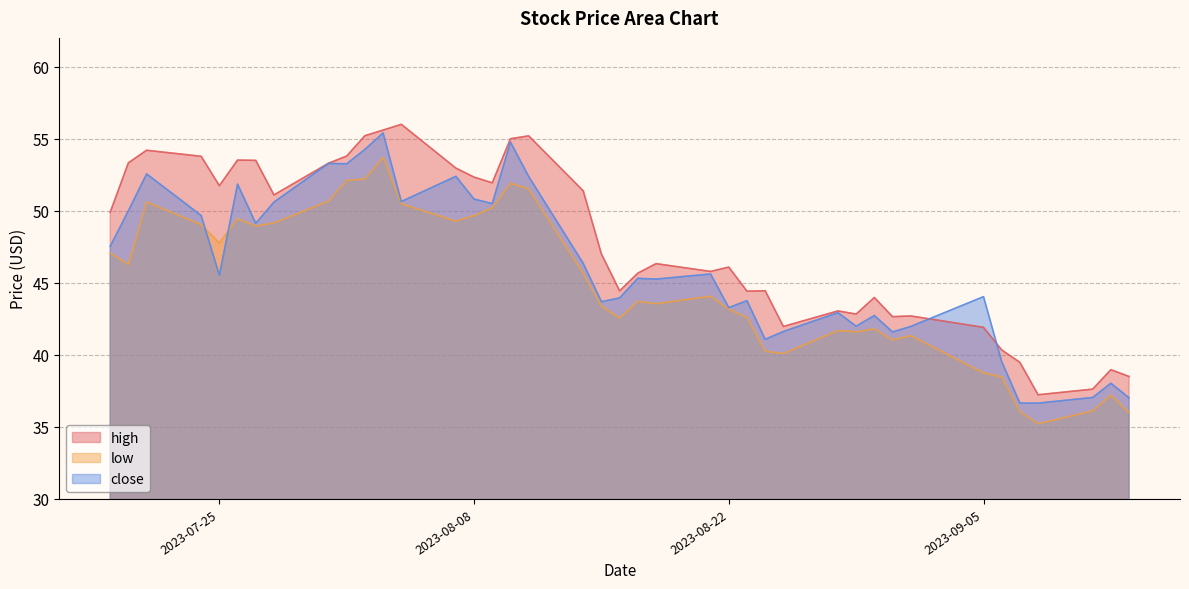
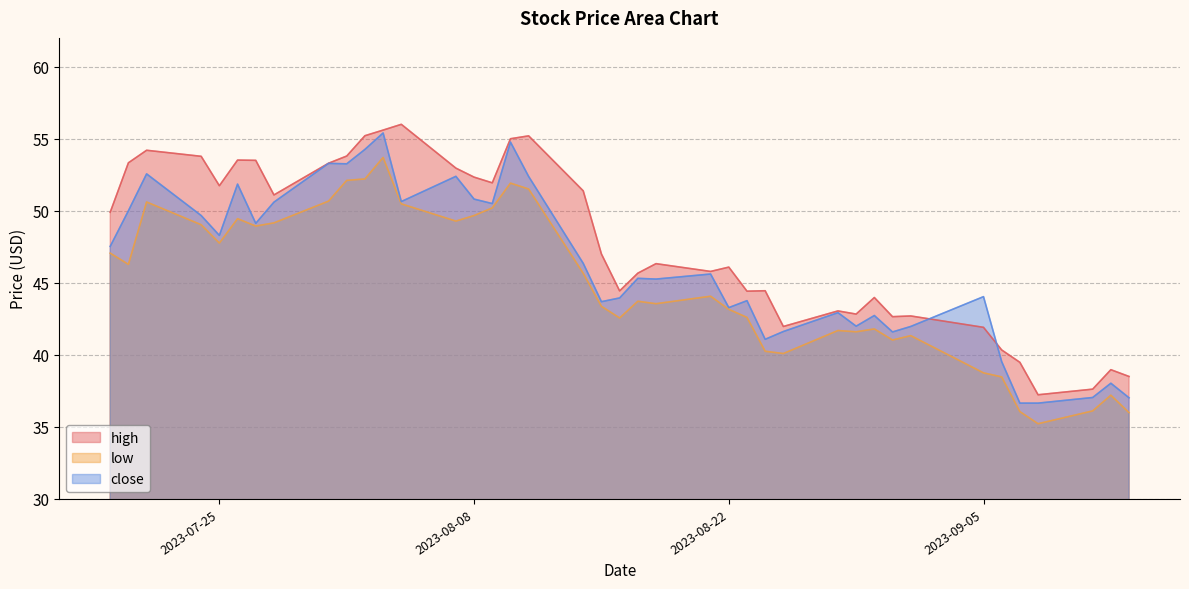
  {
    "close": {
-     "2023-07-25": 45.5,
+     "2023-07-25": 48.3,
      "2023-08-08": 50.8,
      "2023-09-05": 44.0
    }
  }
